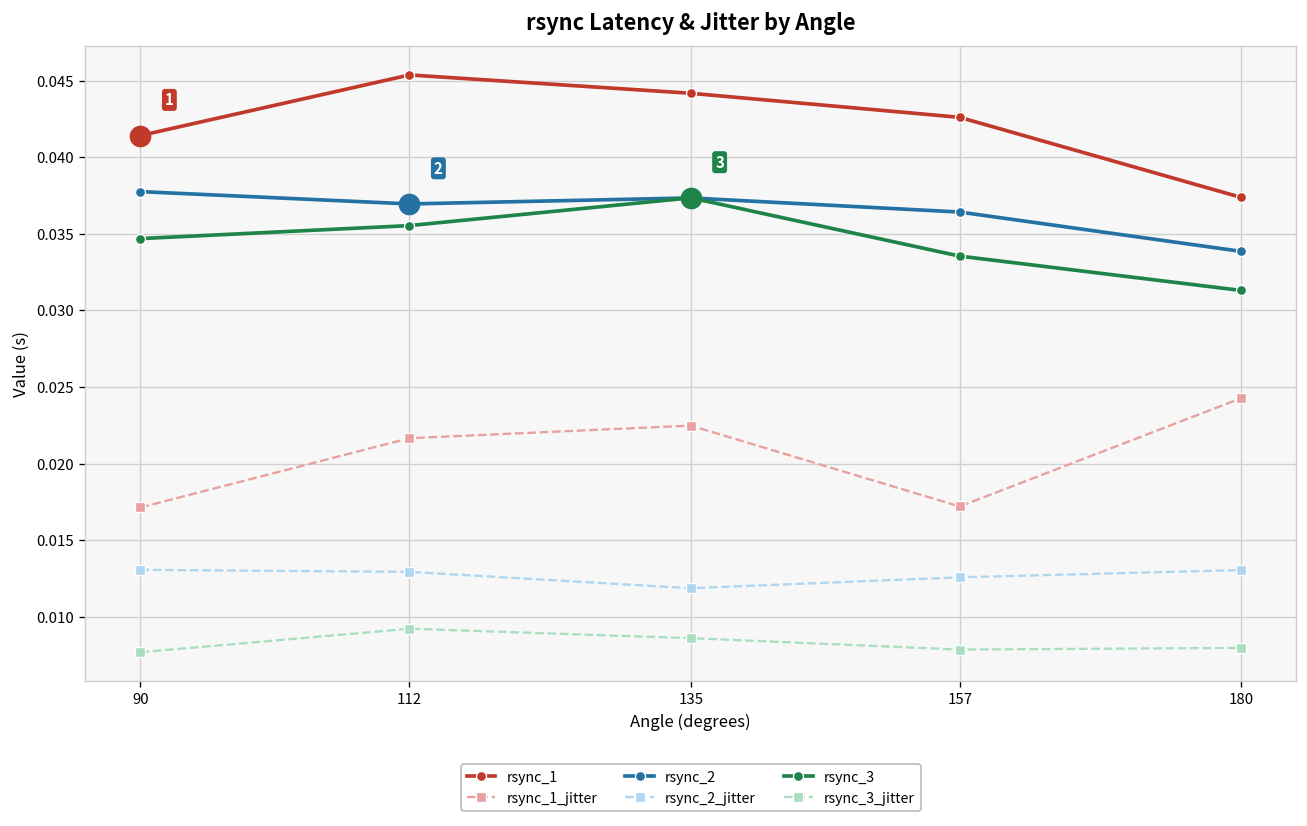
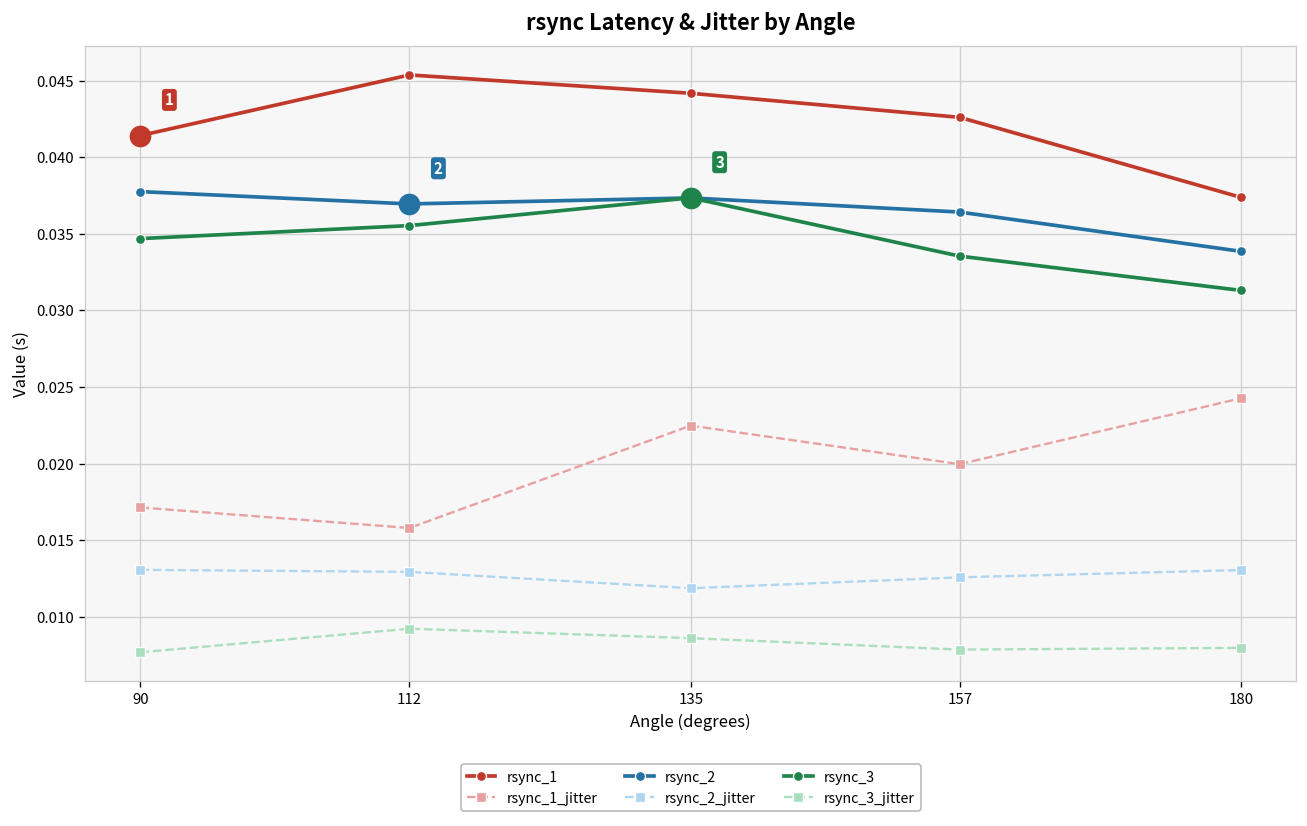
  {
    "rsync_1_jitter": {
      "90": 0.0171,
-     "112": 0.0217,
+     "112": 0.0158,
      "135": 0.0225,
-     "157": 0.0172,
+     "157": 0.0200,
      "180": 0.0243
    }
  }
